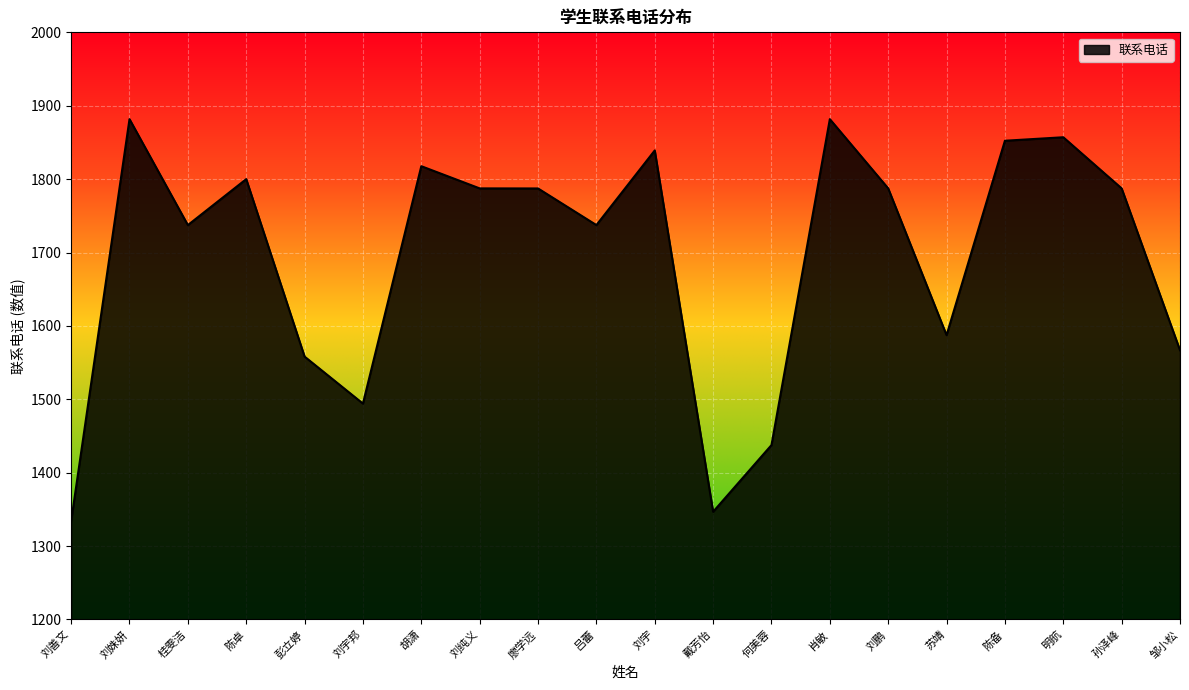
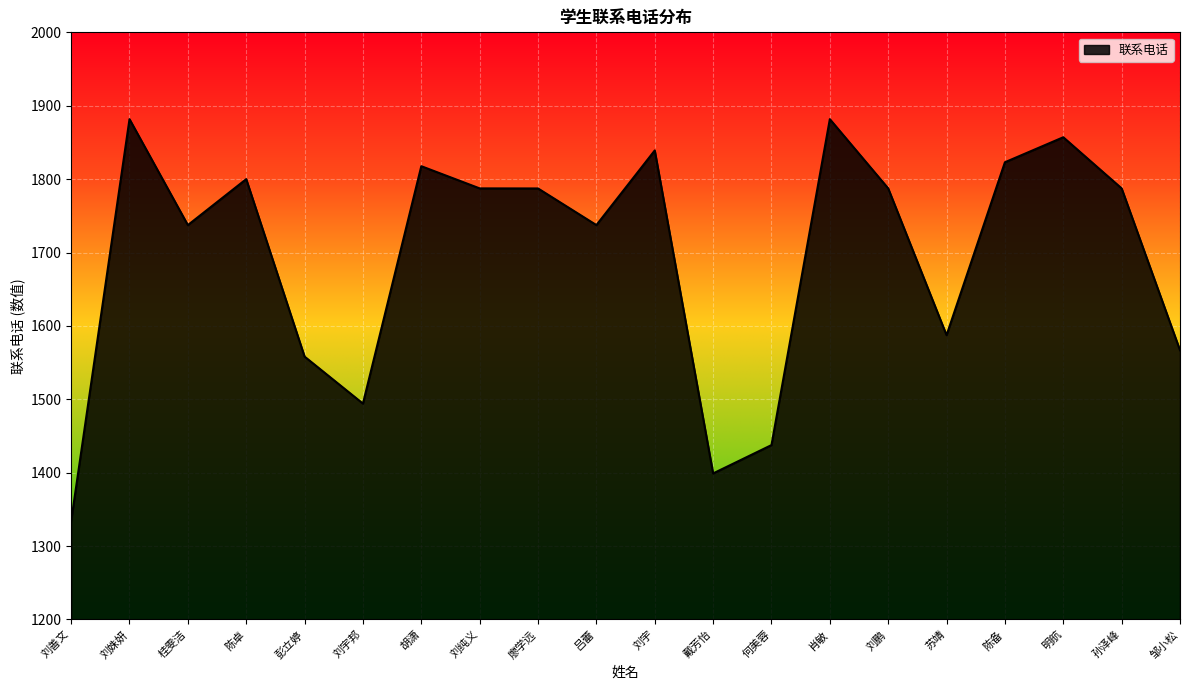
  {
    "刘善文": 1330,
    "刘姝妍": 1880,
    "桂雯洁": 1740,
    "陈卓": 1800,
    "彭立婷": 1560,
    "刘宇邦": 1490,
    "胡潇": 1820,
    "刘纯义": 1790,
    "廖学远": 1790,
    "吕蕾": 1740,
    "刘宇": 1840,
-   "戴芳怡": 1350,
+   "戴芳怡": 1400,
    "何美蓉": 1440,
    "肖敏": 1880,
    "刘鹏": 1790,
    "苏靖": 1590,
-   "陈备": 1850,
+   "陈备": 1820,
    "明航": 1860,
    "孙泽峰": 1790,
    "邹小松": 1570
  }
